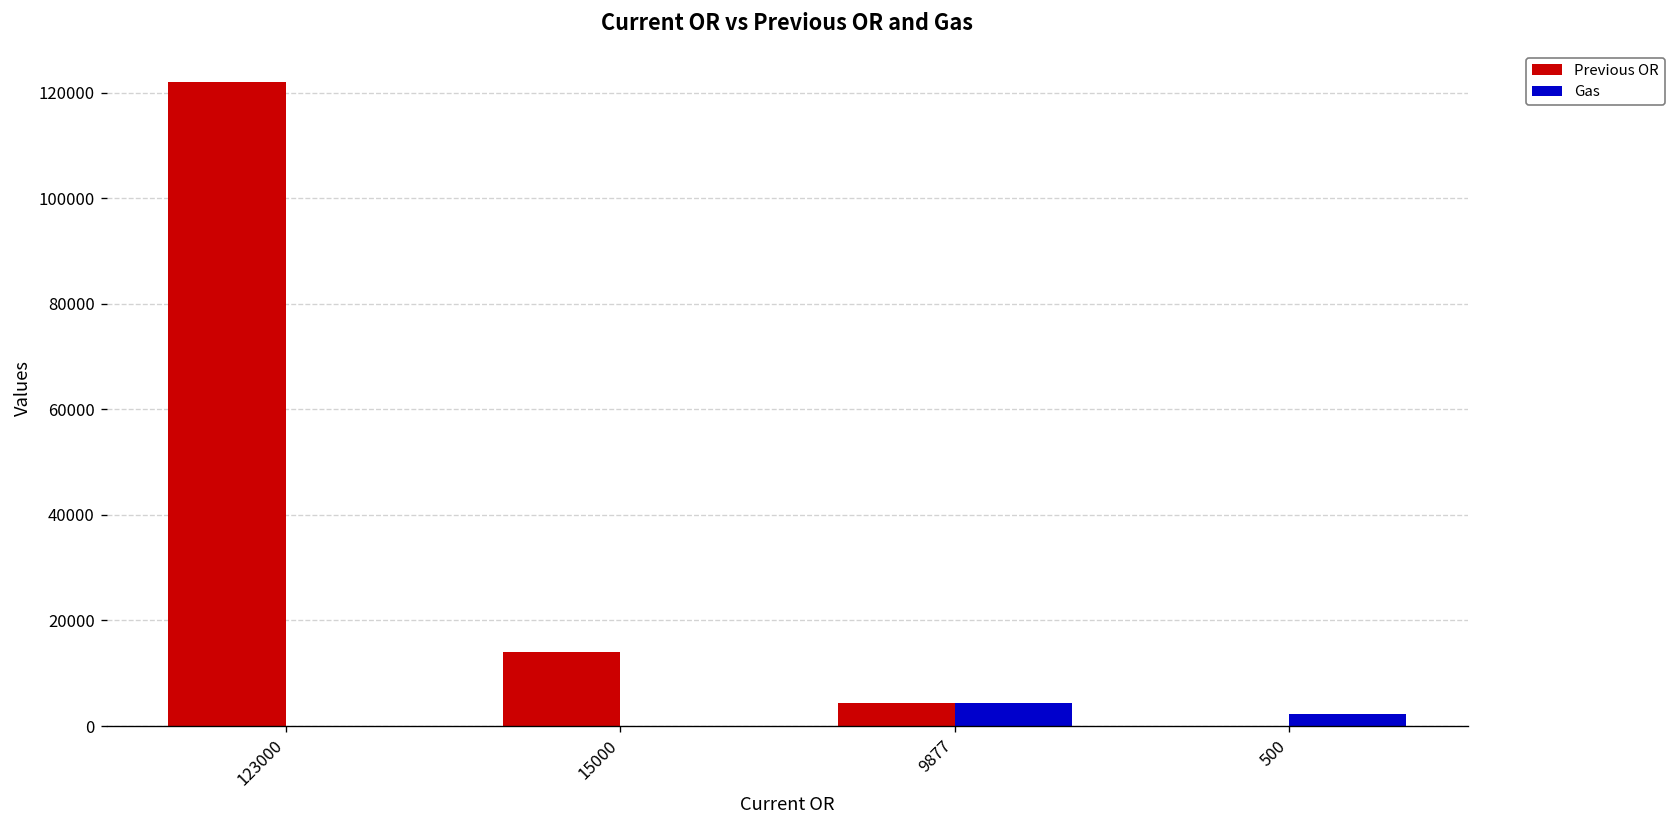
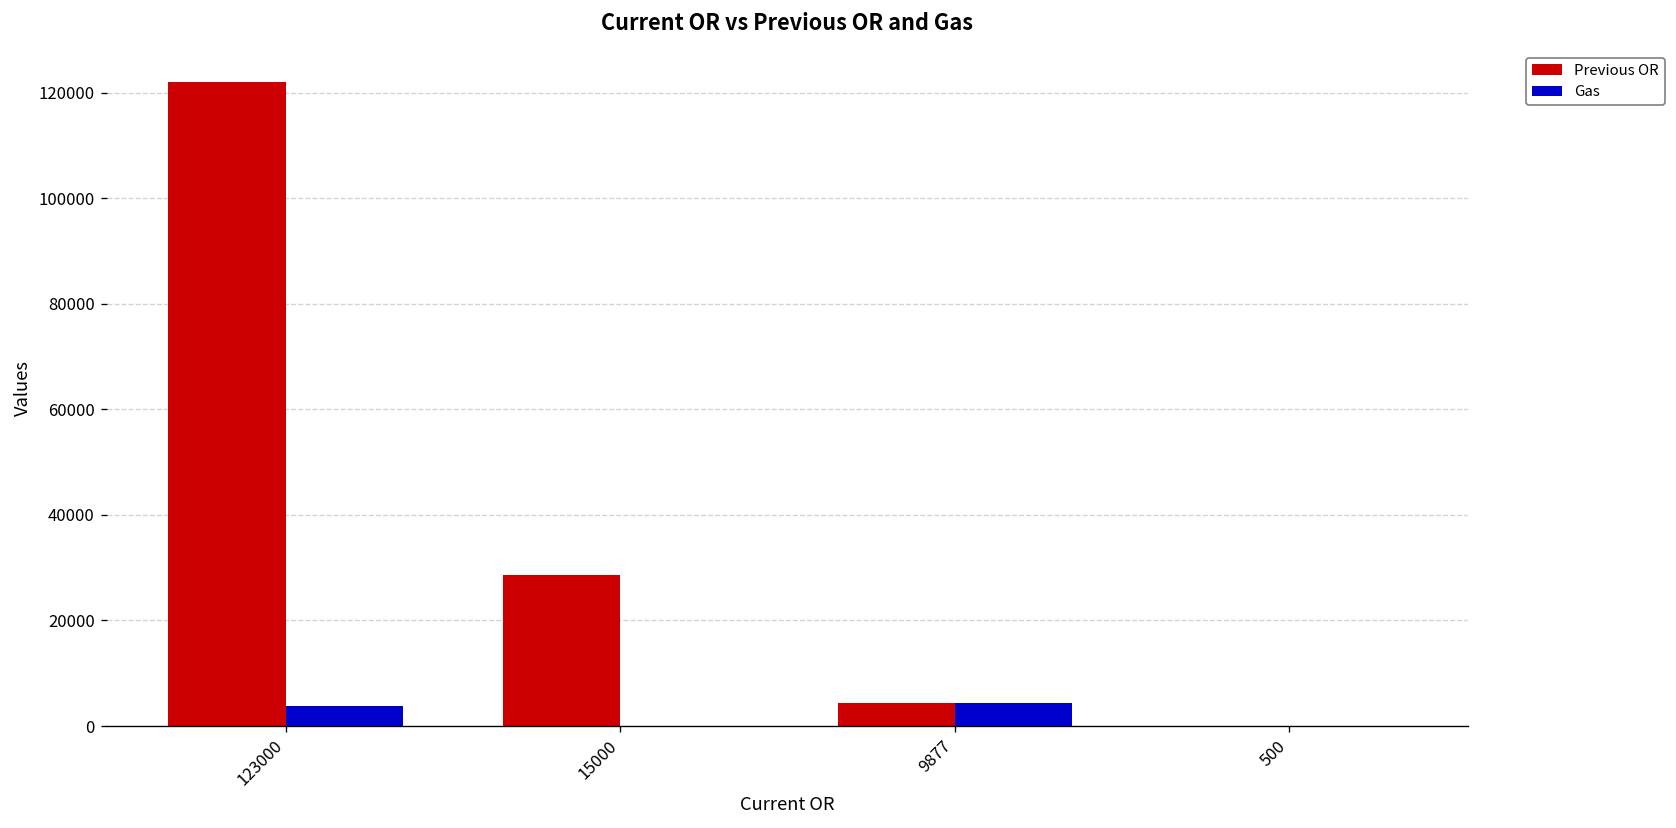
  {
    "Previous OR": {
      "123000": 122000,
-     "15000": 14000,
+     "15000": 29000,
      "9877": 4000,
      "500": 0
    },
    "Gas": {
-     "123000": 0,
+     "123000": 4000,
      "9877": 4000,
-     "500": 2000
+     "500": 0
    }
  }
